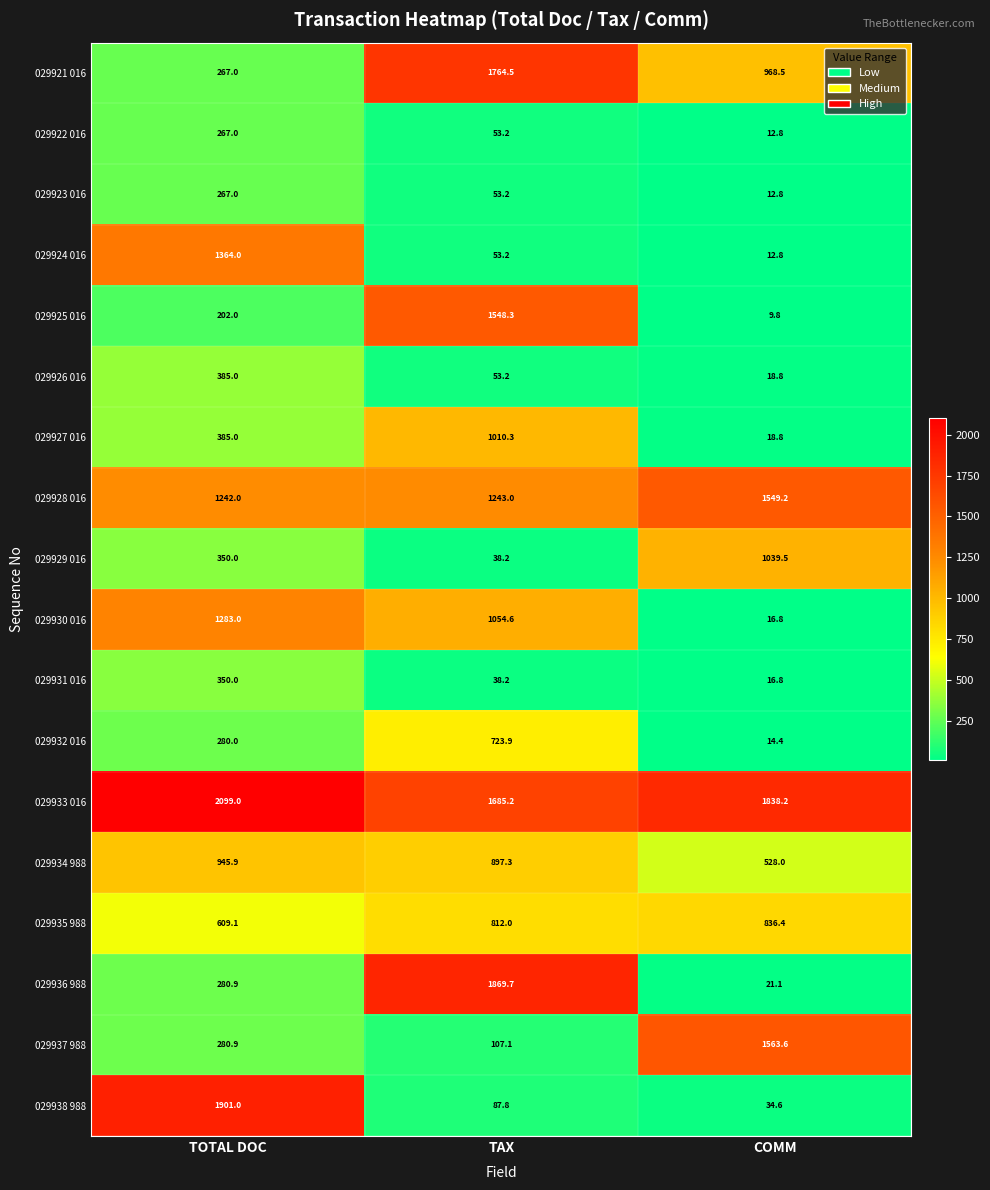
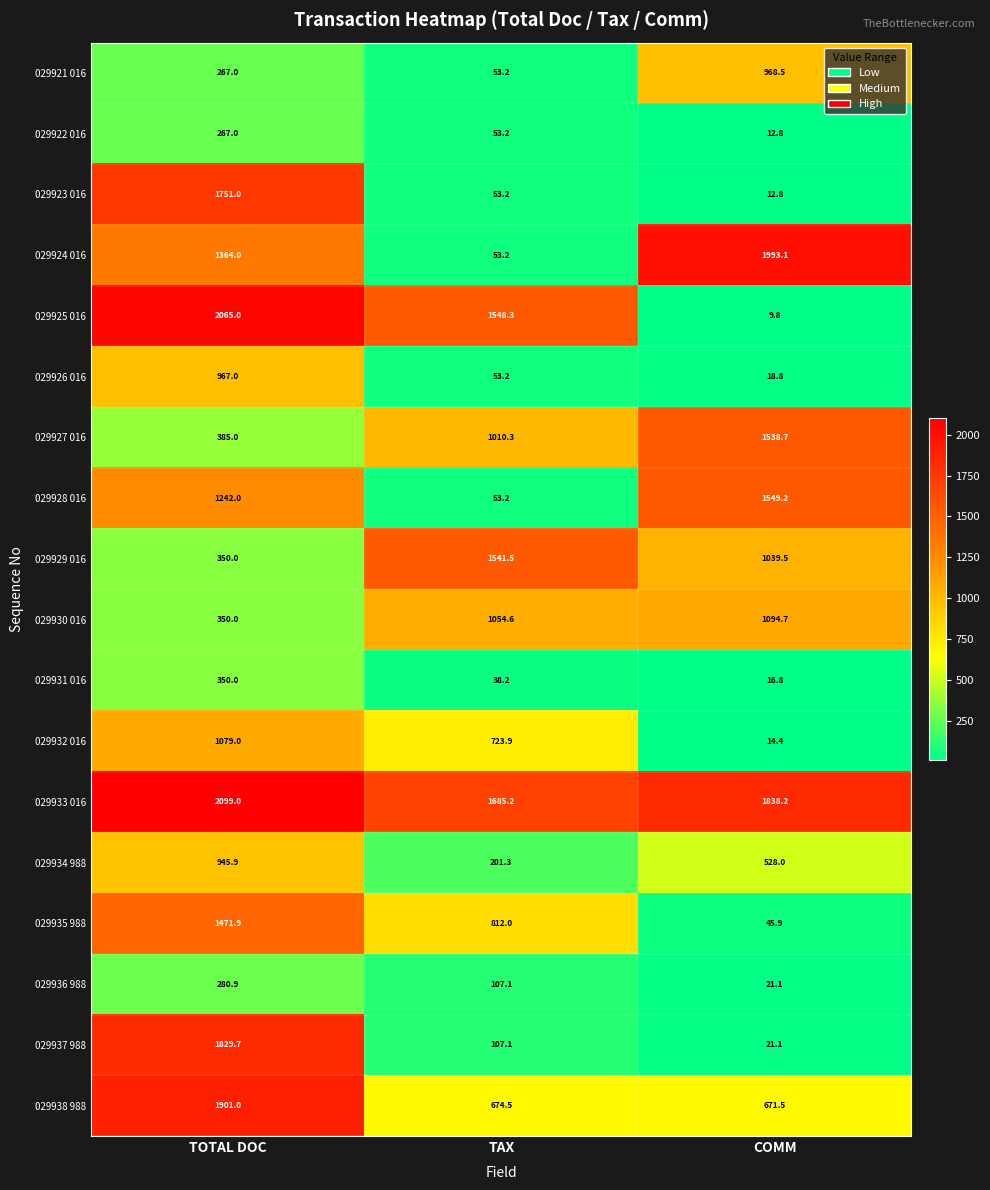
  {
    "029921 016": {
      "TOTAL DOC": 267.0,
-     "TAX": 1764.5,
+     "TAX": 53.2,
      "COMM": 968.5
    },
    "029922 016": {
      "TOTAL DOC": 267.0,
      "TAX": 53.2,
      "COMM": 12.8
    },
    "029923 016": {
-     "TOTAL DOC": 267.0,
+     "TOTAL DOC": 1751.0,
      "TAX": 53.2,
      "COMM": 12.8
    },
    "029924 016": {
      "TOTAL DOC": 1364.0,
      "TAX": 53.2,
-     "COMM": 12.8
+     "COMM": 1993.1
    },
    "029925 016": {
-     "TOTAL DOC": 202.0,
+     "TOTAL DOC": 2065.0,
      "TAX": 1548.3,
      "COMM": 9.8
    },
    "029926 016": {
-     "TOTAL DOC": 385.0,
+     "TOTAL DOC": 967.0,
      "TAX": 53.2,
      "COMM": 18.8
    },
    "029927 016": {
      "TOTAL DOC": 385.0,
      "TAX": 1010.3,
-     "COMM": 18.8
+     "COMM": 1538.7
    },
    "029928 016": {
      "TOTAL DOC": 1242.0,
-     "TAX": 1243.0,
+     "TAX": 53.2,
      "COMM": 1549.2
    },
    "029929 016": {
      "TOTAL DOC": 350.0,
-     "TAX": 38.2,
+     "TAX": 1541.5,
      "COMM": 1039.5
    },
    "029930 016": {
-     "TOTAL DOC": 1283.0,
+     "TOTAL DOC": 350.0,
      "TAX": 1054.6,
-     "COMM": 16.8
+     "COMM": 1094.7
    },
    "029931 016": {
      "TOTAL DOC": 350.0,
      "TAX": 38.2,
      "COMM": 16.8
    },
    "029932 016": {
-     "TOTAL DOC": 280.0,
+     "TOTAL DOC": 1079.0,
      "TAX": 723.9,
      "COMM": 14.4
    },
    "029933 016": {
      "TOTAL DOC": 2099.0,
      "TAX": 1685.2,
      "COMM": 1838.2
    },
    "029934 988": {
      "TOTAL DOC": 945.9,
-     "TAX": 897.3,
+     "TAX": 201.3,
      "COMM": 528.0
    },
    "029935 988": {
-     "TOTAL DOC": 609.1,
+     "TOTAL DOC": 1471.9,
      "TAX": 812.0,
-     "COMM": 836.4
+     "COMM": 45.9
    },
    "029936 988": {
      "TOTAL DOC": 280.9,
-     "TAX": 1869.7,
+     "TAX": 107.1,
      "COMM": 21.1
    },
    "029937 988": {
-     "TOTAL DOC": 280.9,
+     "TOTAL DOC": 1829.7,
      "TAX": 107.1,
-     "COMM": 1563.6
+     "COMM": 21.1
    },
    "029938 988": {
      "TOTAL DOC": 1901.0,
-     "TAX": 87.8,
-     "COMM": 34.6
+     "TAX": 674.5,
+     "COMM": 671.5
    }
  }
